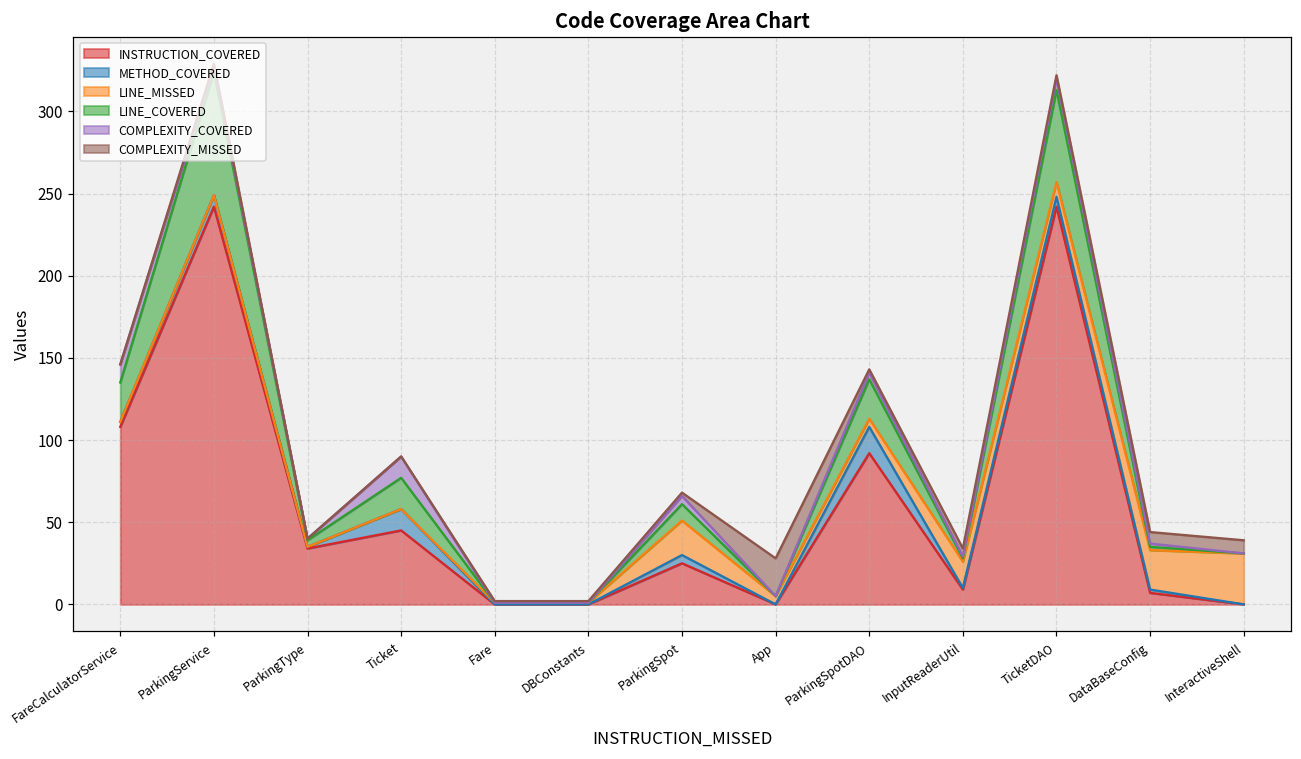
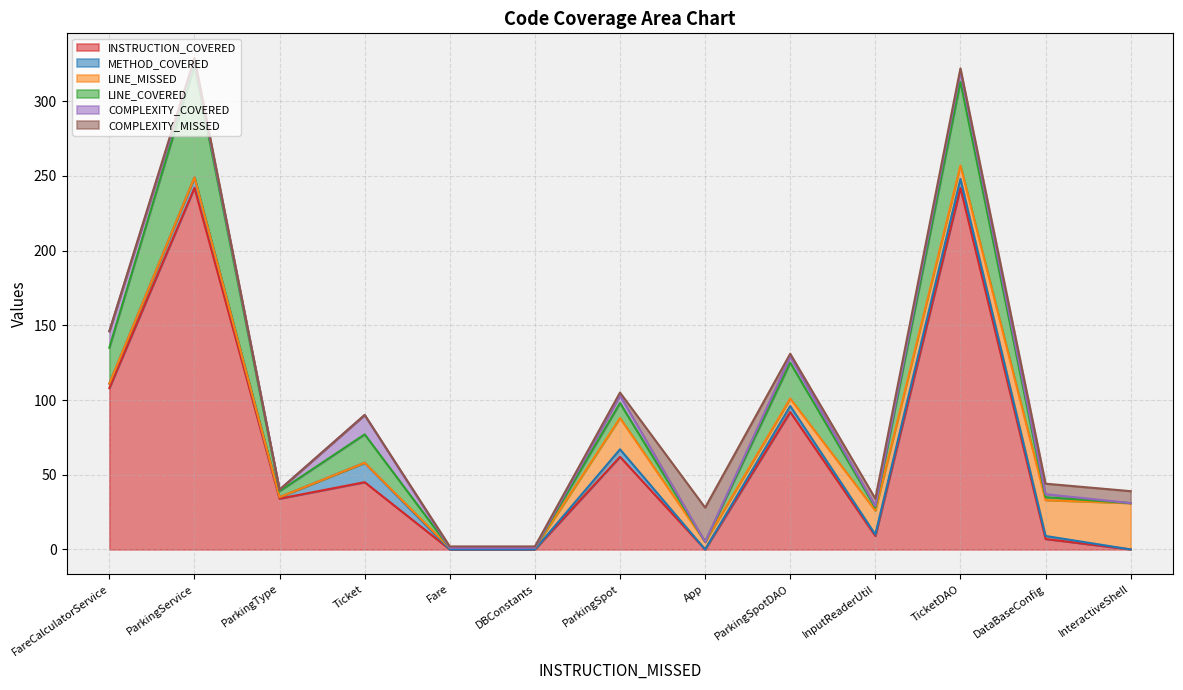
  {
    "INSTRUCTION_COVERED": {
      "FareCalculatorService": 108,
      "ParkingService": 242,
      "Ticket": 45,
-     "ParkingSpot": 25,
+     "ParkingSpot": 62,
      "ParkingSpotDAO": 92,
      "TicketDAO": 242,
      "DataBaseConfig": 7
    },
    "METHOD_COVERED": {
      "ParkingSpot": 5,
-     "ParkingSpotDAO": 16,
+     "ParkingSpotDAO": 4,
      "TicketDAO": 6,
      "DataBaseConfig": 2
    },
    "LINE_MISSED": {
      "ParkingSpot": 21,
      "ParkingSpotDAO": 5,
      "InputReaderUtil": 16,
      "TicketDAO": 9,
      "DataBaseConfig": 24
    },
    "LINE_COVERED": {
      "FareCalculatorService": 24,
      "Ticket": 19,
      "ParkingSpot": 10,
      "ParkingSpotDAO": 24,
      "TicketDAO": 56,
      "DataBaseConfig": 2
    },
    "COMPLEXITY_COVERED": {
      "ParkingSpot": 5,
      "ParkingSpotDAO": 4,
      "TicketDAO": 7,
      "DataBaseConfig": 2
    },
    "COMPLEXITY_MISSED": {
      "ParkingSpot": 2,
      "App": 23,
      "ParkingSpotDAO": 2,
      "InputReaderUtil": 5,
      "TicketDAO": 2,
      "DataBaseConfig": 7,
      "InteractiveShell": 8
    }
  }
